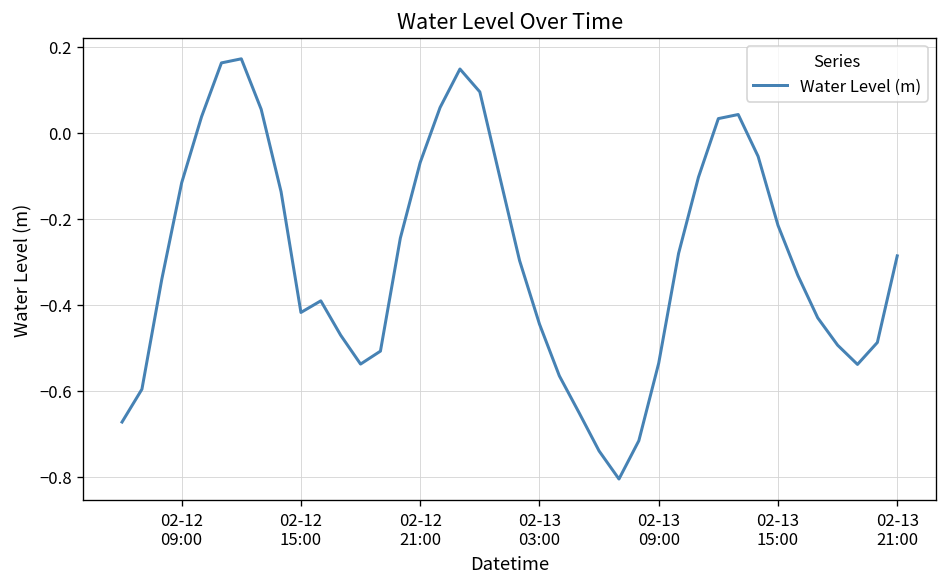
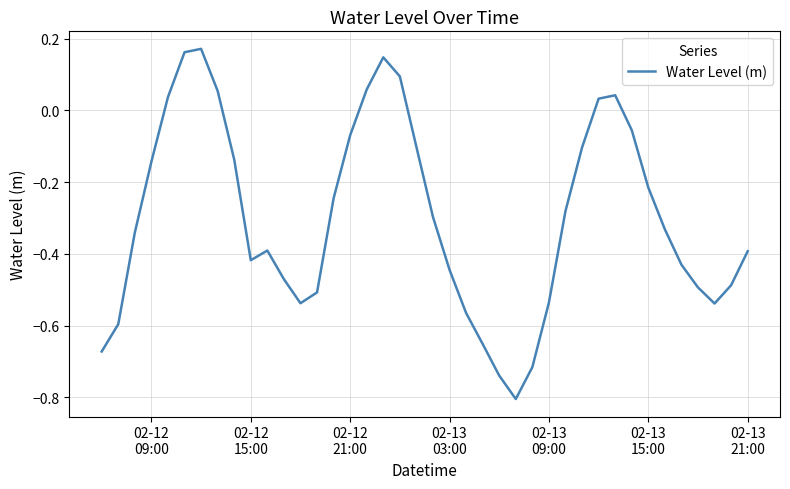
  {
-   "02-12 09:00": -0.12,
+   "02-12 09:00": -0.14,
    "02-12 15:00": -0.42,
    "02-12 21:00": -0.07,
    "02-13 03:00": -0.44,
    "02-13 09:00": -0.54,
    "02-13 15:00": -0.22,
-   "02-13 21:00": -0.29
+   "02-13 21:00": -0.39
  }
